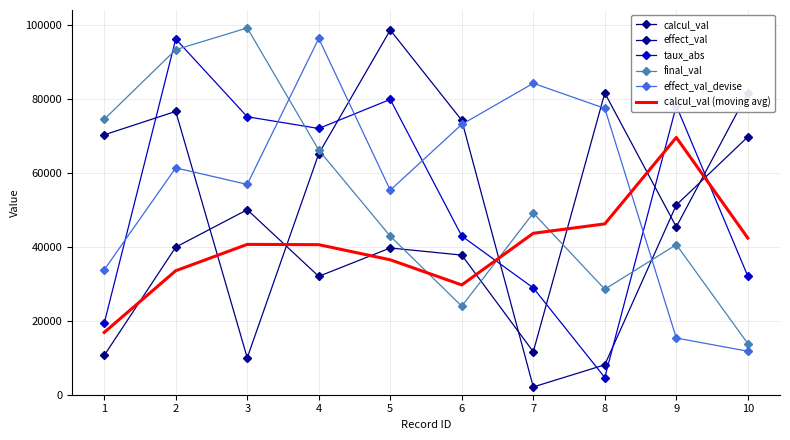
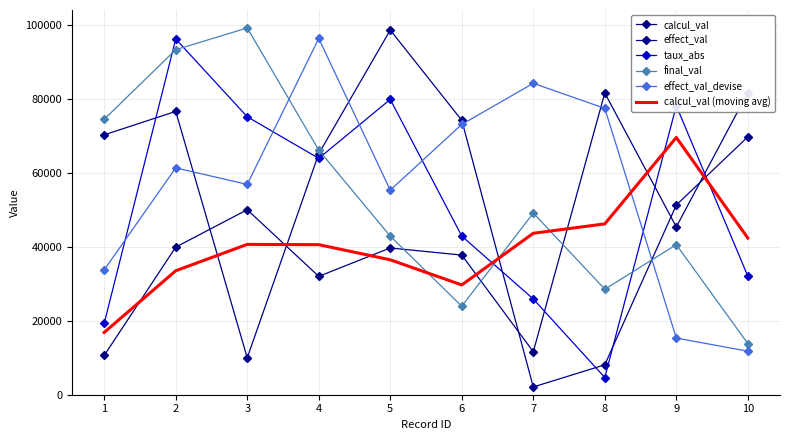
  {
    "taux_abs": {
      "1": 19000,
      "2": 96000,
      "3": 75000,
-     "4": 72000,
+     "4": 64000,
      "5": 80000,
      "6": 43000,
-     "7": 29000,
+     "7": 26000,
      "8": 5000,
      "10": 32000
    },
    "calcul_val (moving avg)": {
      "1": 17000,
      "2": 34000,
      "3": 41000,
      "4": 41000,
      "5": 36000,
      "6": 30000,
      "7": 44000,
      "8": 46000,
      "9": 70000,
      "10": 42000
    }
  }
